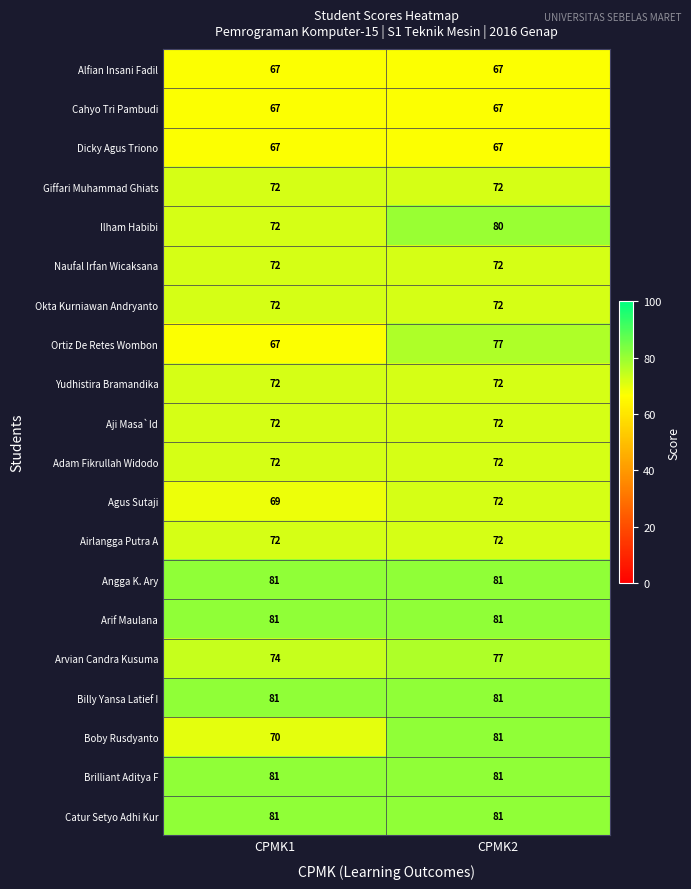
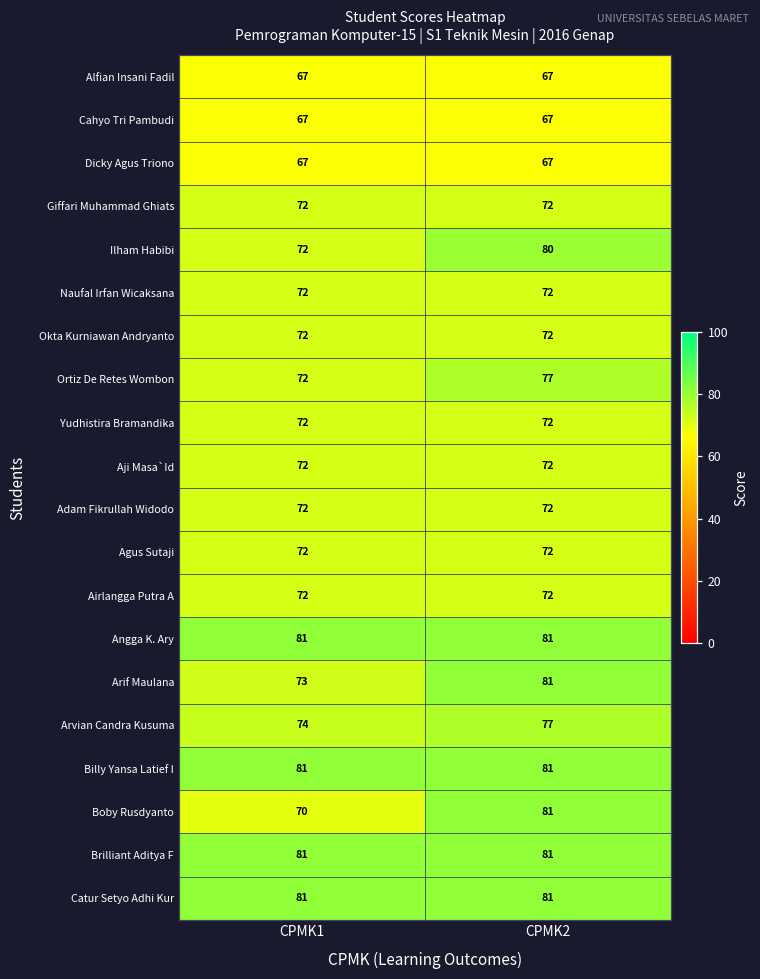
  {
    "Alfian Insani Fadil": {
      "CPMK1": 67,
      "CPMK2": 67
    },
    "Cahyo Tri Pambudi": {
      "CPMK1": 67,
      "CPMK2": 67
    },
    "Dicky Agus Triono": {
      "CPMK1": 67,
      "CPMK2": 67
    },
    "Giffari Muhammad Ghiats": {
      "CPMK1": 72,
      "CPMK2": 72
    },
    "Ilham Habibi": {
      "CPMK1": 72,
      "CPMK2": 80
    },
    "Naufal Irfan Wicaksana": {
      "CPMK1": 72,
      "CPMK2": 72
    },
    "Okta Kurniawan Andryanto": {
      "CPMK1": 72,
      "CPMK2": 72
    },
    "Ortiz De Retes Wombon": {
-     "CPMK1": 67,
+     "CPMK1": 72,
      "CPMK2": 77
    },
    "Yudhistira Bramandika": {
      "CPMK1": 72,
      "CPMK2": 72
    },
    "Aji Masa`Id": {
      "CPMK1": 72,
      "CPMK2": 72
    },
    "Adam Fikrullah Widodo": {
      "CPMK1": 72,
      "CPMK2": 72
    },
    "Agus Sutaji": {
-     "CPMK1": 69,
+     "CPMK1": 72,
      "CPMK2": 72
    },
    "Airlangga Putra A": {
      "CPMK1": 72,
      "CPMK2": 72
    },
    "Angga K. Ary": {
      "CPMK1": 81,
      "CPMK2": 81
    },
    "Arif Maulana": {
-     "CPMK1": 81,
+     "CPMK1": 73,
      "CPMK2": 81
    },
    "Arvian Candra Kusuma": {
      "CPMK1": 74,
      "CPMK2": 77
    },
    "Billy Yansa Latief I": {
      "CPMK1": 81,
      "CPMK2": 81
    },
    "Boby Rusdyanto": {
      "CPMK1": 70,
      "CPMK2": 81
    },
    "Brilliant Aditya F": {
      "CPMK1": 81,
      "CPMK2": 81
    },
    "Catur Setyo Adhi Kur": {
      "CPMK1": 81,
      "CPMK2": 81
    }
  }
